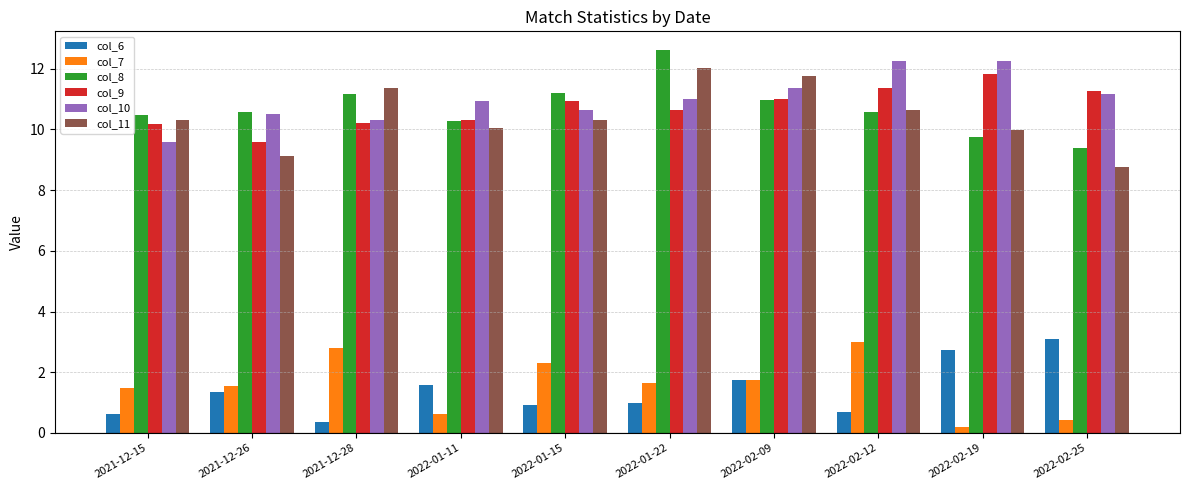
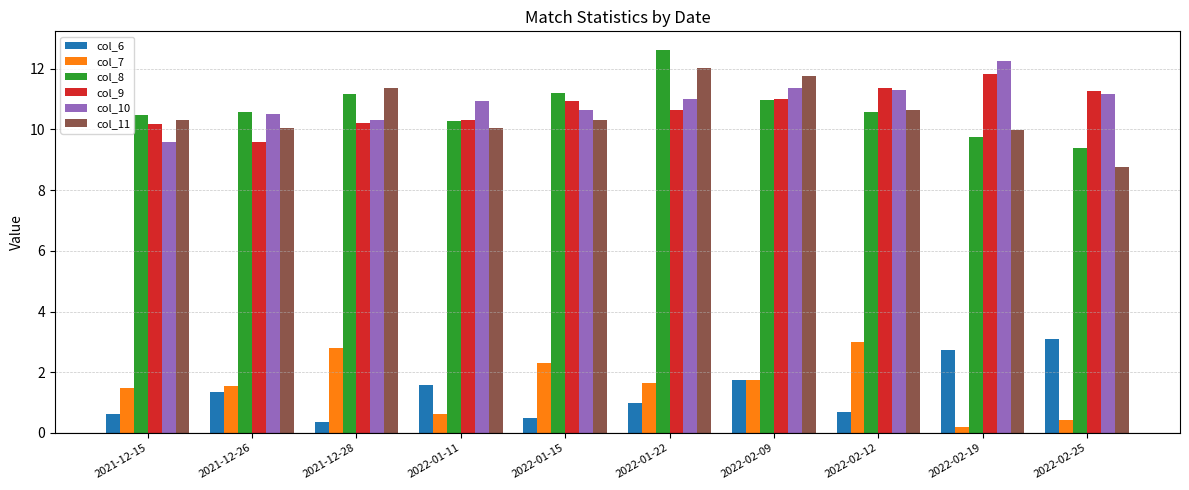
  {
    "col_6": {
      "2021-12-15": 0.6,
      "2021-12-26": 1.4,
      "2021-12-28": 0.4,
      "2022-01-11": 1.6,
-     "2022-01-15": 0.9,
+     "2022-01-15": 0.5,
      "2022-01-22": 1.0,
      "2022-02-09": 1.7,
      "2022-02-12": 0.7,
      "2022-02-19": 2.7,
      "2022-02-25": 3.1
    },
    "col_7": {
      "2021-12-15": 1.5,
      "2021-12-26": 1.5,
      "2021-12-28": 2.8,
      "2022-01-11": 0.6,
      "2022-01-15": 2.3,
      "2022-01-22": 1.6,
      "2022-02-09": 1.7,
      "2022-02-12": 3.0,
      "2022-02-19": 0.2,
      "2022-02-25": 0.4
    },
    "col_8": {
      "2021-12-15": 10.5,
      "2021-12-26": 10.6,
      "2021-12-28": 11.2,
      "2022-01-11": 10.3,
      "2022-01-15": 11.2,
      "2022-01-22": 12.6,
      "2022-02-09": 11.0,
      "2022-02-12": 10.6,
      "2022-02-19": 9.7,
      "2022-02-25": 9.4
    },
    "col_9": {
      "2021-12-15": 10.2,
      "2021-12-26": 9.6,
      "2021-12-28": 10.2,
      "2022-01-11": 10.3,
      "2022-01-15": 10.9,
      "2022-01-22": 10.6,
      "2022-02-09": 11.0,
      "2022-02-12": 11.4,
      "2022-02-19": 11.8,
      "2022-02-25": 11.3
    },
    "col_10": {
      "2021-12-15": 9.6,
      "2021-12-26": 10.5,
      "2021-12-28": 10.3,
      "2022-01-11": 10.9,
      "2022-01-15": 10.6,
      "2022-01-22": 11.0,
      "2022-02-09": 11.4,
-     "2022-02-12": 12.3,
+     "2022-02-12": 11.3,
      "2022-02-19": 12.3,
      "2022-02-25": 11.2
    },
    "col_11": {
      "2021-12-15": 10.3,
-     "2021-12-26": 9.1,
+     "2021-12-26": 10.0,
      "2021-12-28": 11.4,
      "2022-01-11": 10.1,
      "2022-01-15": 10.3,
      "2022-01-22": 12.0,
      "2022-02-09": 11.7,
      "2022-02-12": 10.6,
      "2022-02-19": 10.0,
      "2022-02-25": 8.8
    }
  }
